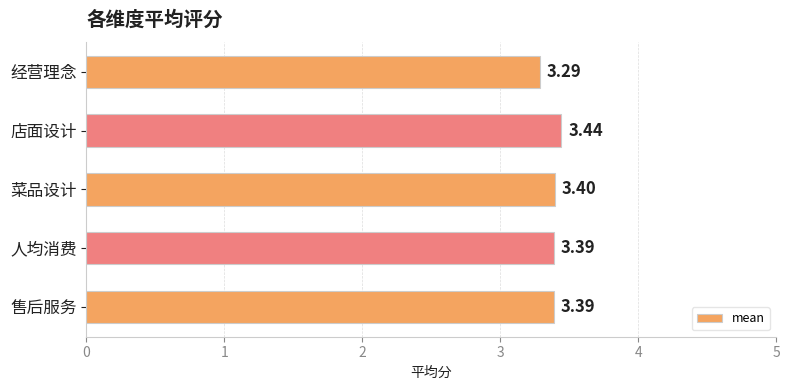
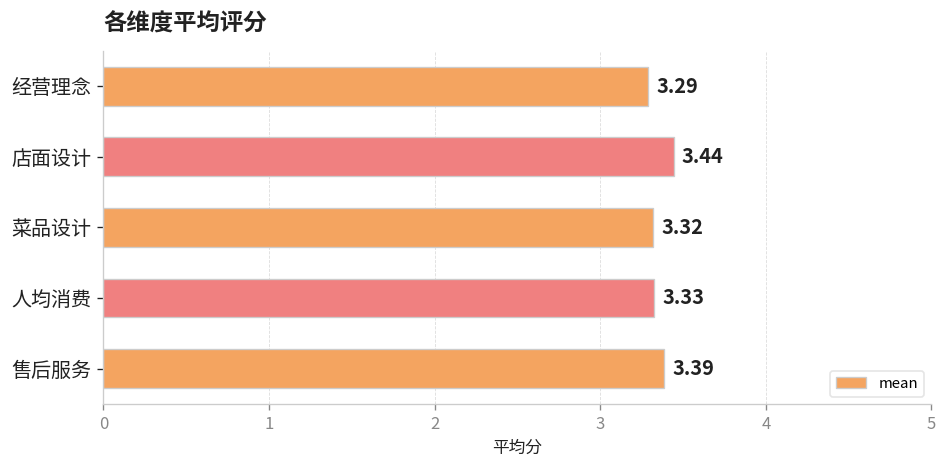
  {
    "经营理念": 3.29,
    "店面设计": 3.44,
-   "菜品设计": 3.40,
-   "人均消费": 3.39,
+   "菜品设计": 3.32,
+   "人均消费": 3.33,
    "售后服务": 3.39
  }
